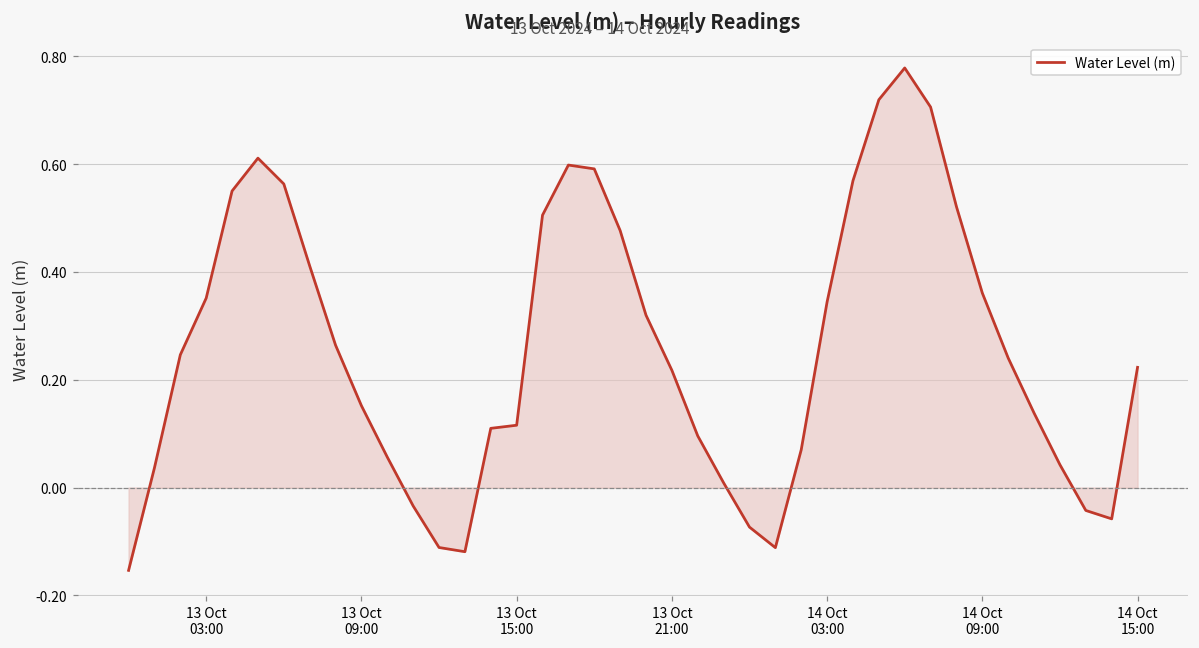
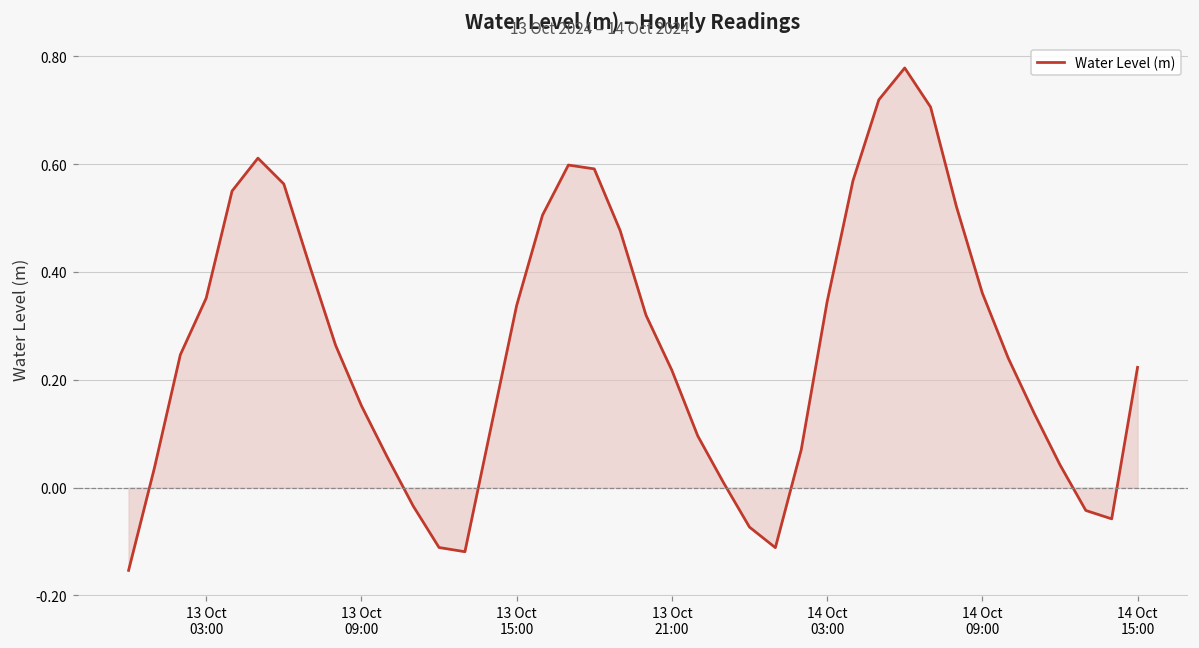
  {
    "Water Level (m)": {
-     "13 Oct 15:00": 0.12
+     "13 Oct 15:00": 0.34
    }
  }
